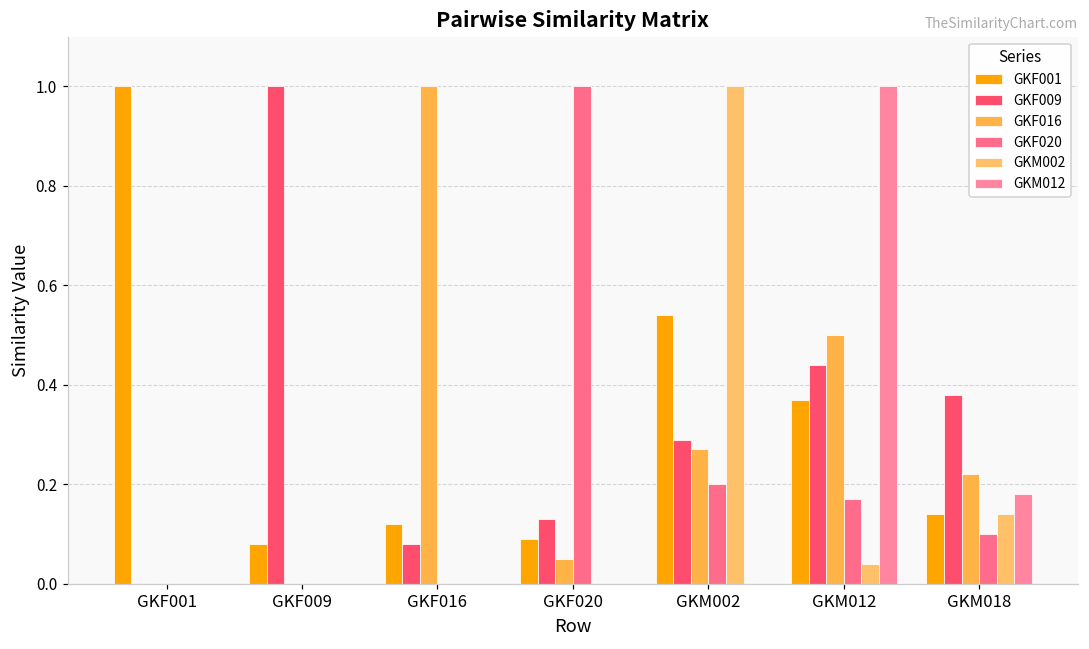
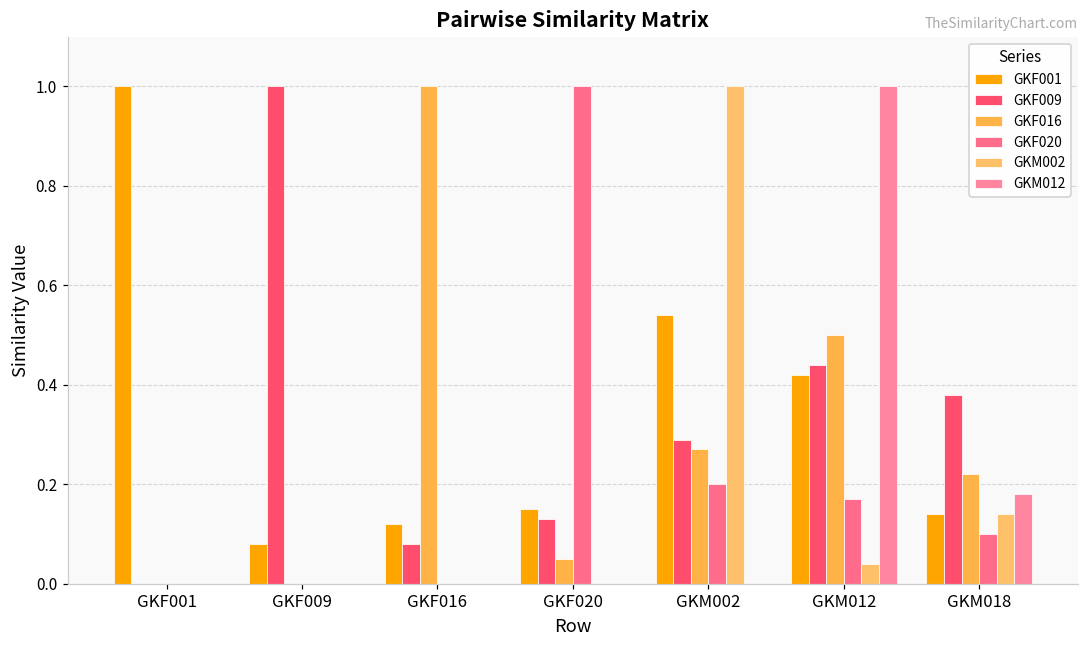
  {
    "GKF001": {
      "GKF001": 1.00,
      "GKF009": 0.08,
      "GKF016": 0.12,
-     "GKF020": 0.09,
+     "GKF020": 0.15,
      "GKM002": 0.54,
-     "GKM012": 0.37,
+     "GKM012": 0.42,
      "GKM018": 0.14
    }
  }
